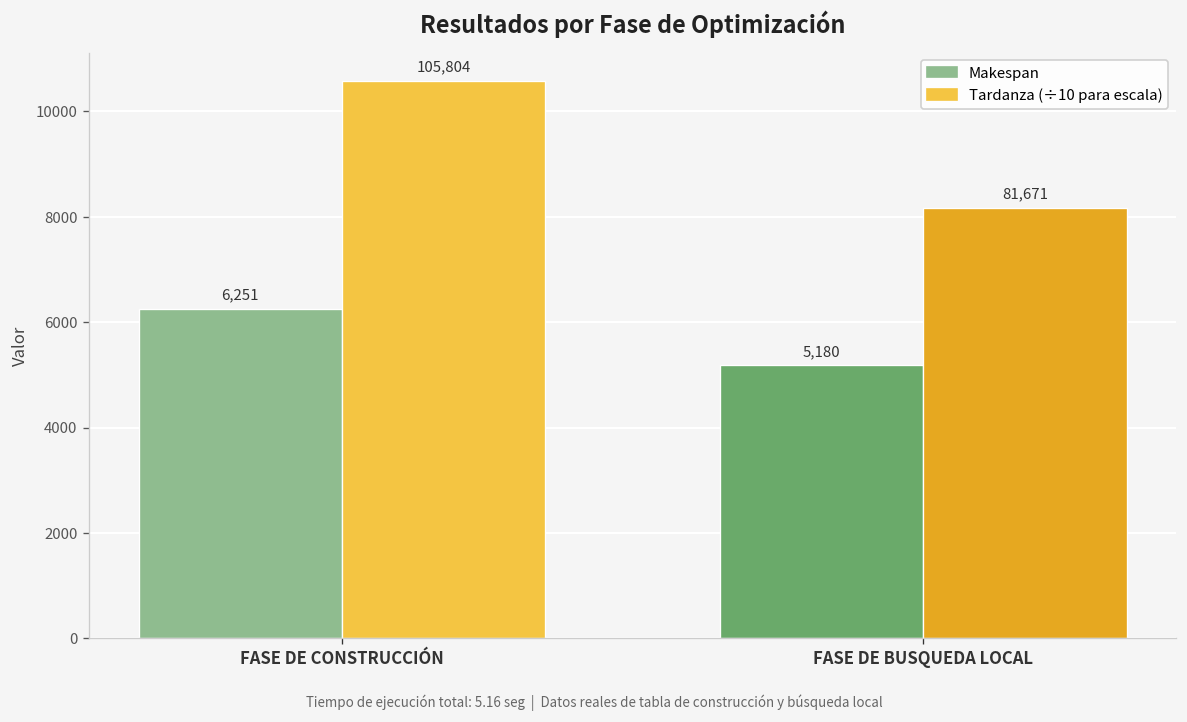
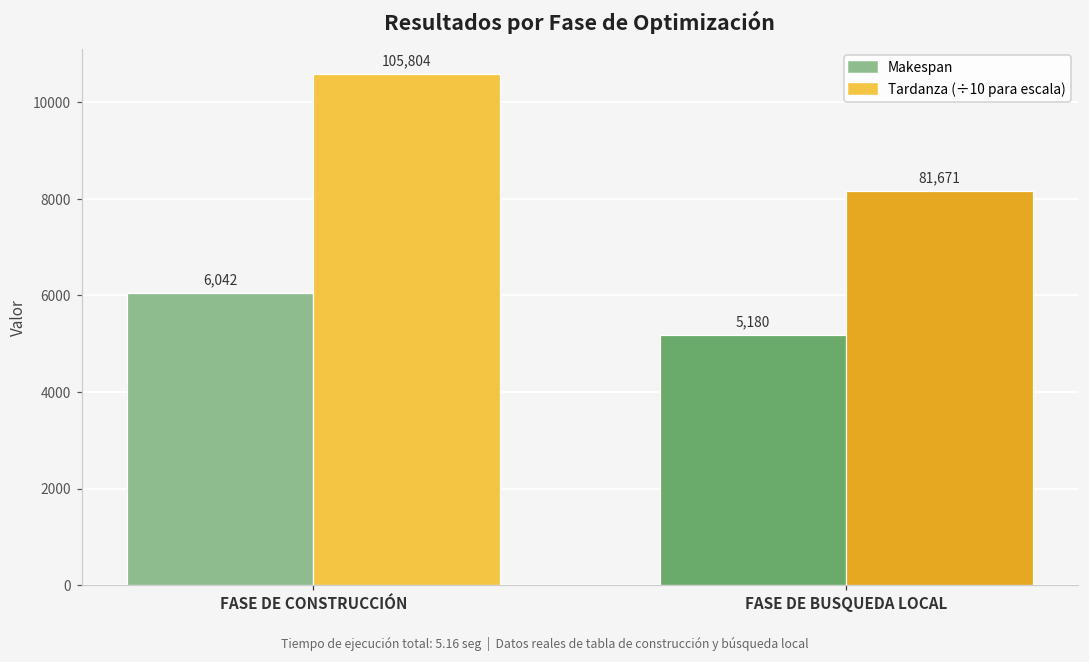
  {
    "Makespan": {
-     "FASE DE CONSTRUCCIÓN": "6,251",
+     "FASE DE CONSTRUCCIÓN": "6,042",
      "FASE DE BUSQUEDA LOCAL": "5,180"
    }
  }
